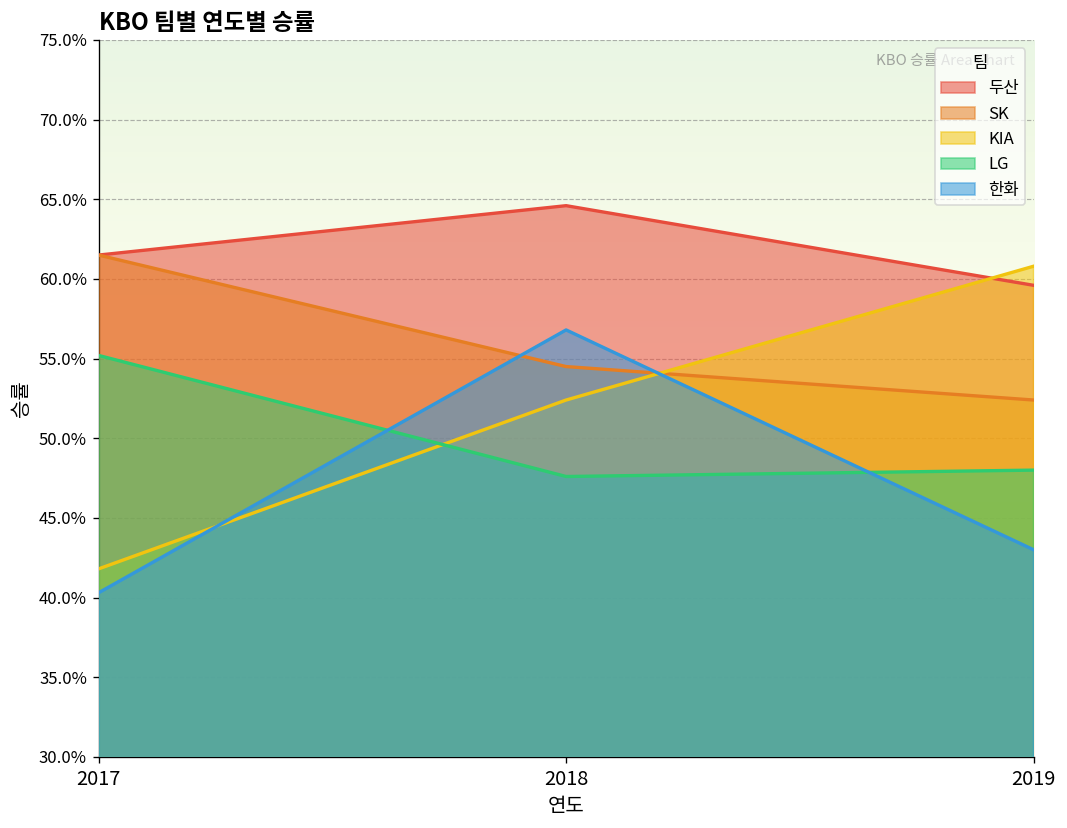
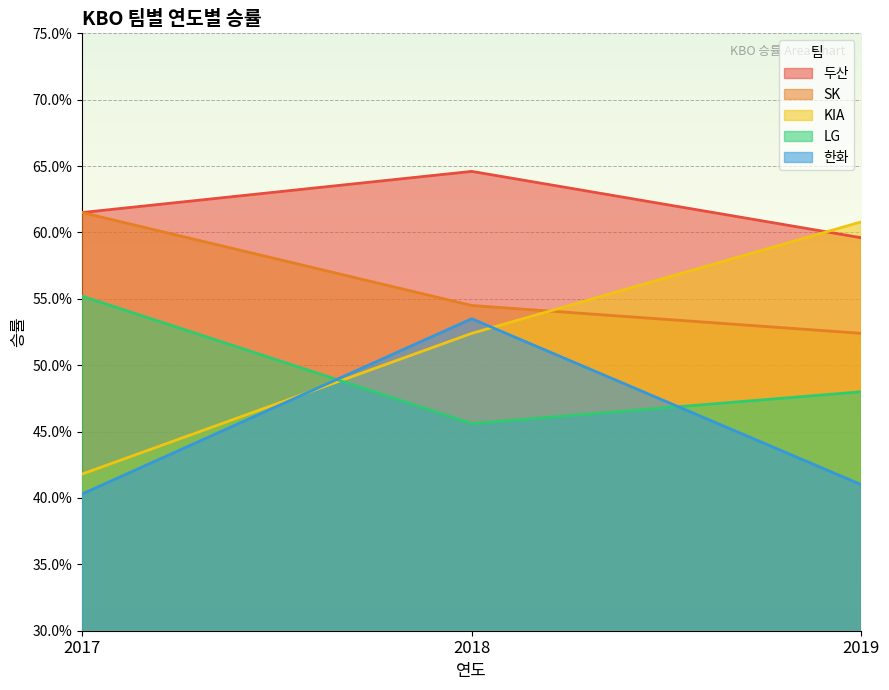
  {
    "KIA": {
      "2017": "41.8%",
      "2018": "52.4%",
      "2019": "60.8%"
    },
    "LG": {
      "2017": "55.2%",
-     "2018": "47.6%",
+     "2018": "45.6%",
      "2019": "48.0%"
    },
    "한화": {
      "2017": "40.3%",
-     "2018": "56.8%",
-     "2019": "43.0%"
+     "2018": "53.5%",
+     "2019": "41.0%"
    }
  }
